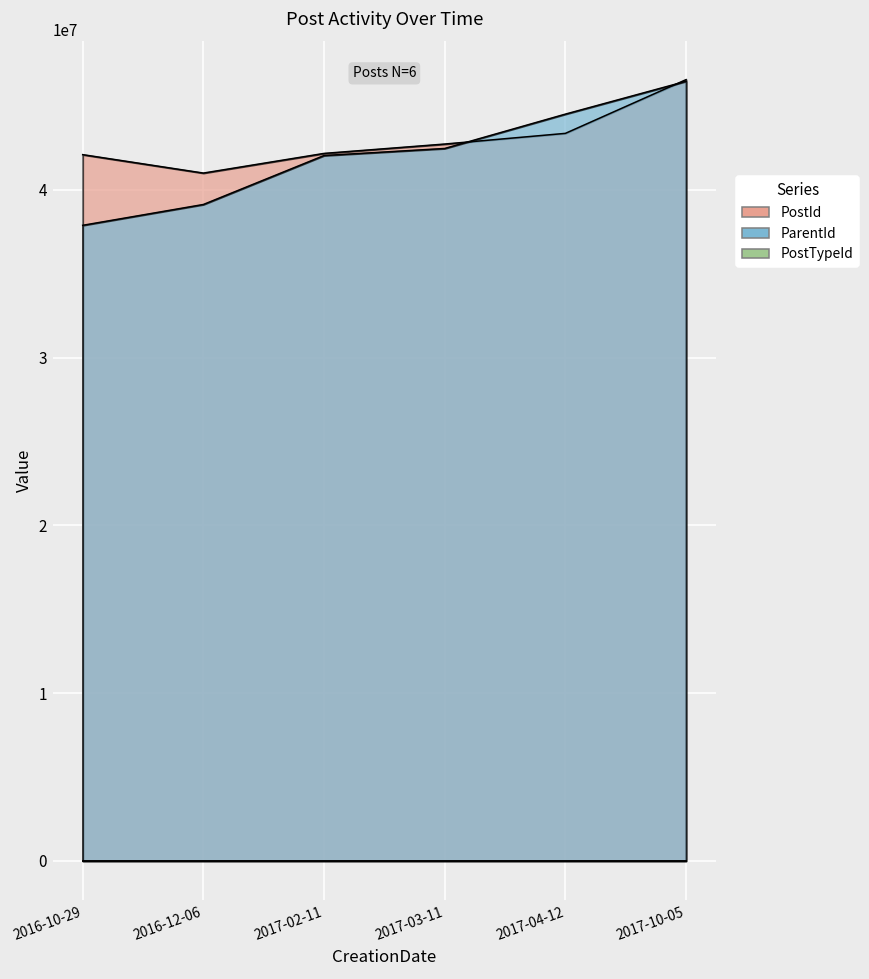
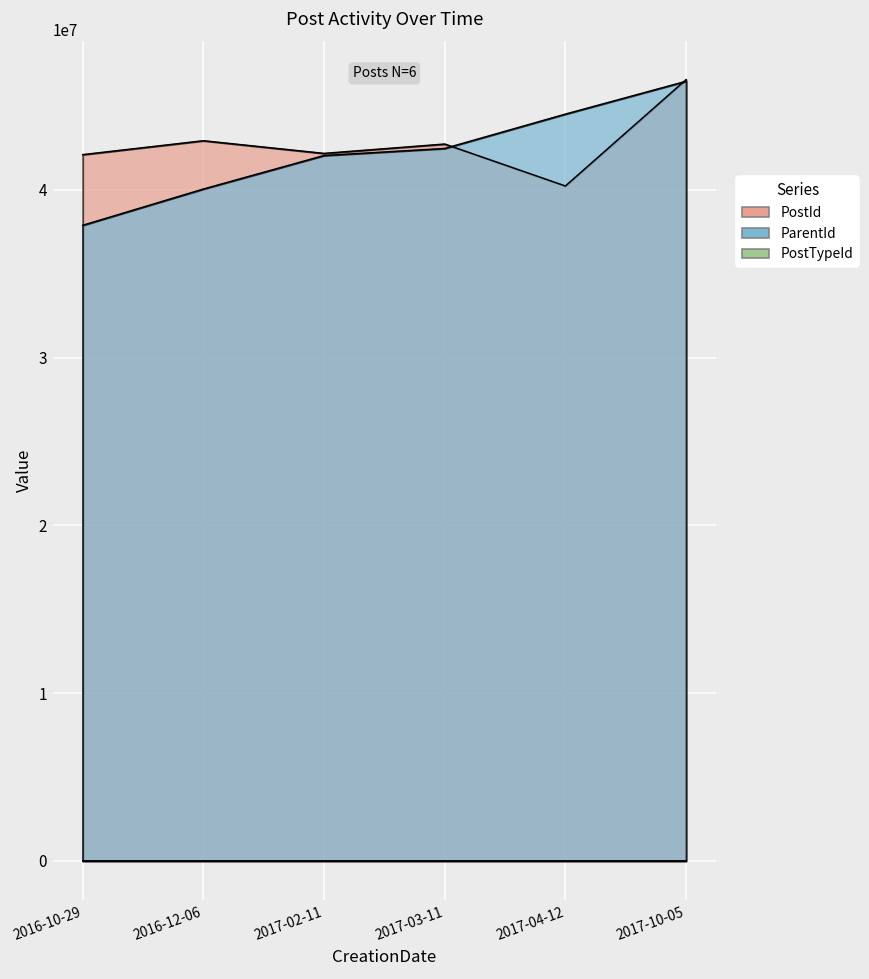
  {
    "PostId": {
      "2016-10-29": 42100000,
-     "2016-12-06": 41000000,
+     "2016-12-06": 42900000,
      "2017-03-11": 42700000,
-     "2017-04-12": 43400000
+     "2017-04-12": 40200000
    },
    "ParentId": {
      "2016-10-29": 37900000,
-     "2016-12-06": 39100000,
+     "2016-12-06": 40100000,
      "2017-03-11": 42500000,
      "2017-04-12": 44500000
    },
    "PostTypeId": {
      "2016-10-29": 0,
      "2016-12-06": 0,
      "2017-02-11": 0,
      "2017-03-11": 0,
      "2017-04-12": 0,
      "2017-10-05": 0
    }
  }
